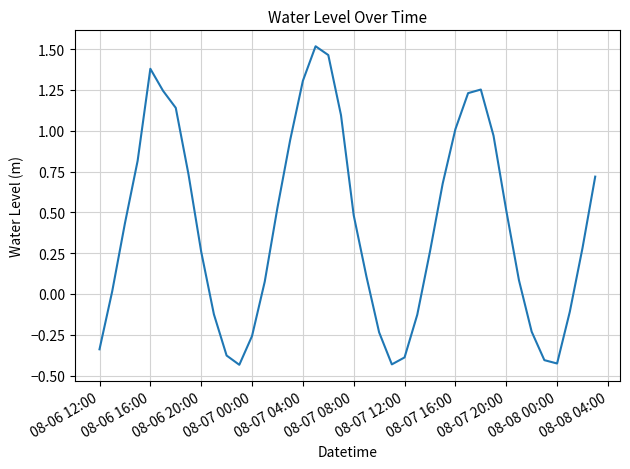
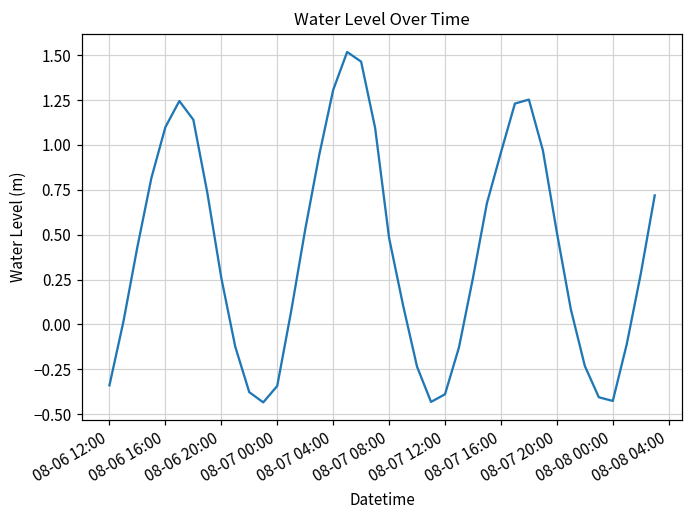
  {
    "08-06 12:00": -0.34,
-   "08-06 16:00": 1.38,
+   "08-06 16:00": 1.10,
    "08-06 20:00": 0.26,
-   "08-07 00:00": -0.26,
+   "08-07 00:00": -0.34,
    "08-07 04:00": 1.31,
    "08-07 08:00": 0.48,
    "08-07 12:00": -0.39,
-   "08-07 16:00": 1.01,
+   "08-07 16:00": 0.96,
    "08-07 20:00": 0.51,
    "08-08 00:00": -0.43
  }
